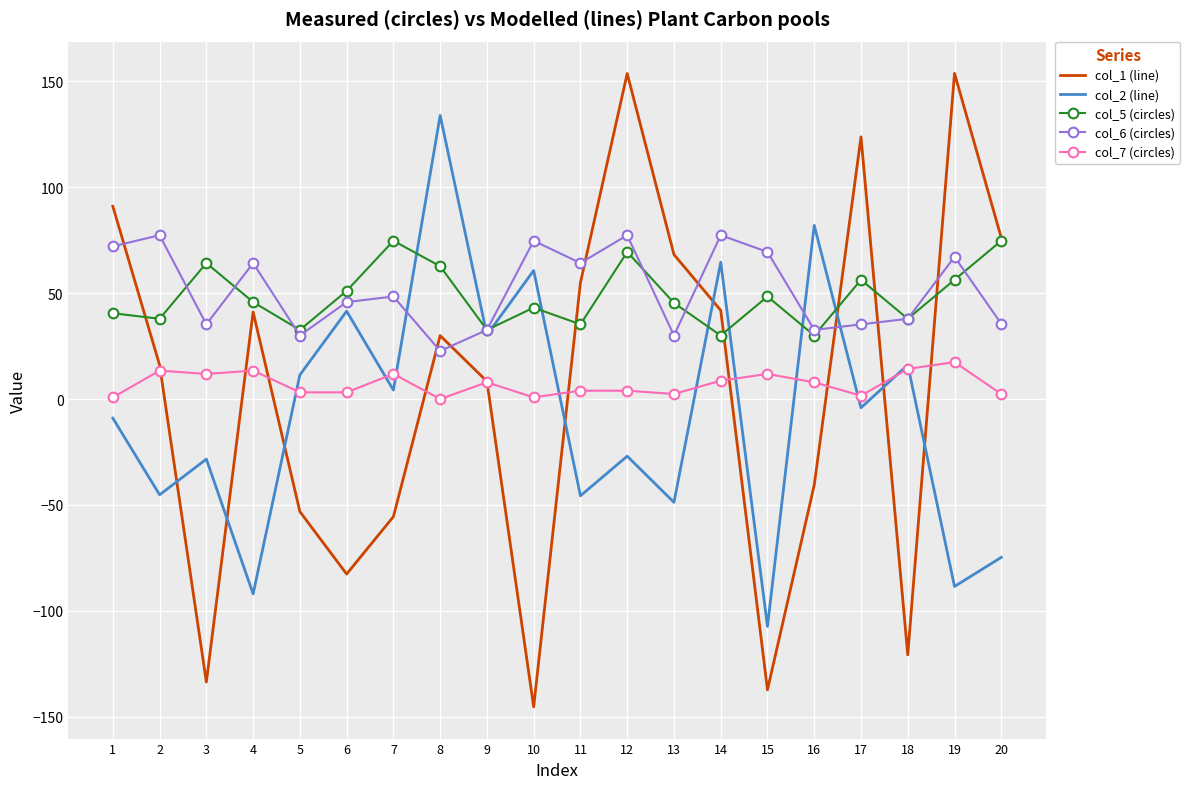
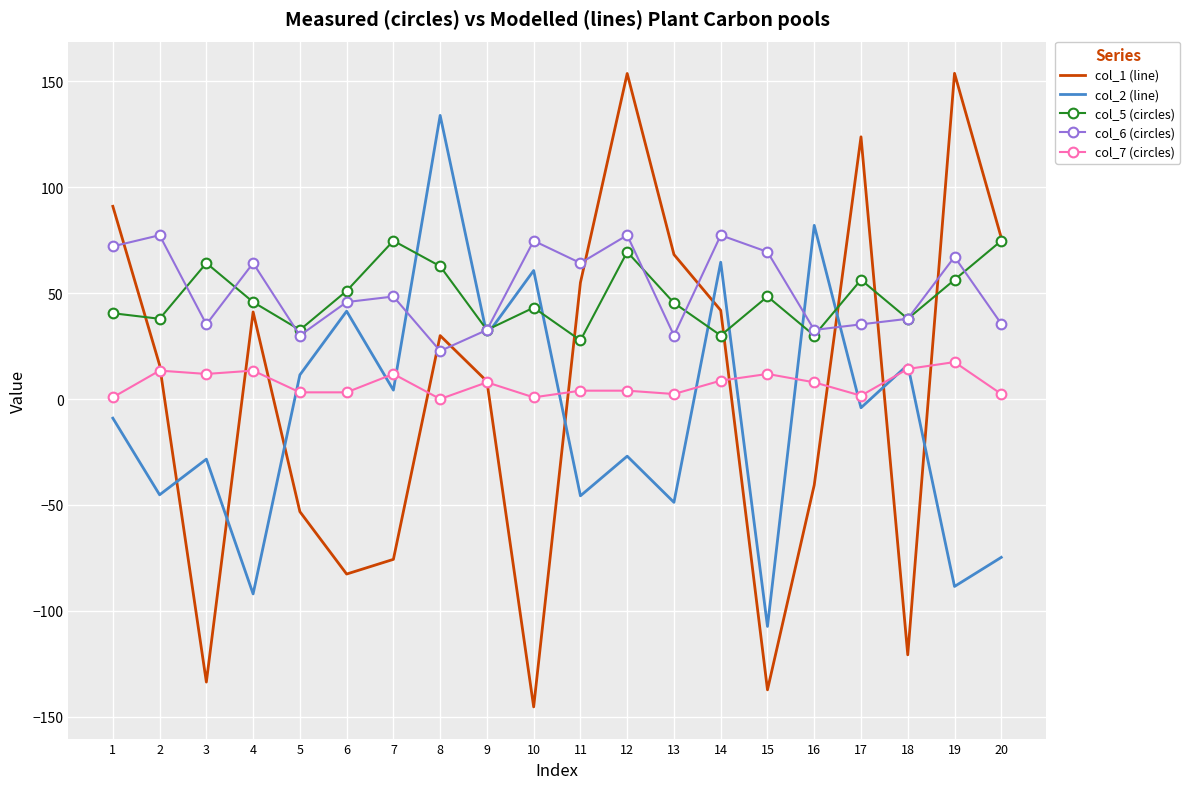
  {
    "col_1 (line)": {
      "1": 91,
      "2": 16,
      "3": -134,
      "4": 41,
      "5": -53,
      "6": -83,
-     "7": -56,
+     "7": -76,
      "8": 30,
      "10": -145,
      "11": 55,
      "12": 154,
      "13": 68,
      "14": 42,
      "15": -137,
      "16": -41,
      "17": 124,
      "18": -121,
      "19": 154,
      "20": 76
    },
    "col_2 (line)": {
      "1": -9,
      "2": -45,
      "3": -28,
      "4": -92,
      "5": 11,
      "6": 41,
      "7": 4,
      "8": 134,
      "9": 30,
      "10": 61,
      "11": -46,
      "12": -27,
      "13": -49,
      "14": 65,
      "15": -107,
      "16": 82,
      "17": -4,
      "18": 16,
      "19": -89,
      "20": -75
    },
    "col_5 (circles)": {
      "1": 41,
      "2": 38,
      "3": 64,
      "4": 46,
      "5": 33,
      "6": 51,
      "7": 75,
      "8": 63,
      "10": 43,
-     "11": 35,
+     "11": 28,
      "12": 69,
      "13": 45,
      "14": 30,
      "15": 48,
      "16": 30,
      "17": 56,
      "19": 56,
      "20": 75
    },
    "col_6 (circles)": {
      "1": 72,
      "2": 77,
      "3": 35,
      "4": 64,
      "5": 30,
      "6": 46,
      "7": 48,
      "8": 23,
      "10": 75,
      "11": 64,
      "12": 77,
      "13": 30,
      "14": 77,
      "15": 69,
      "16": 33,
      "17": 35,
      "19": 67,
      "20": 36
    },
    "col_7 (circles)": {
      "1": 1,
      "2": 13,
      "3": 12,
      "4": 13,
      "5": 3,
      "6": 3,
      "7": 12,
      "8": 0,
      "10": 1,
      "11": 4,
      "12": 4,
      "13": 2,
      "14": 9,
      "15": 12,
      "16": 8,
      "17": 2,
      "18": 14,
      "19": 17,
      "20": 2
    }
  }
